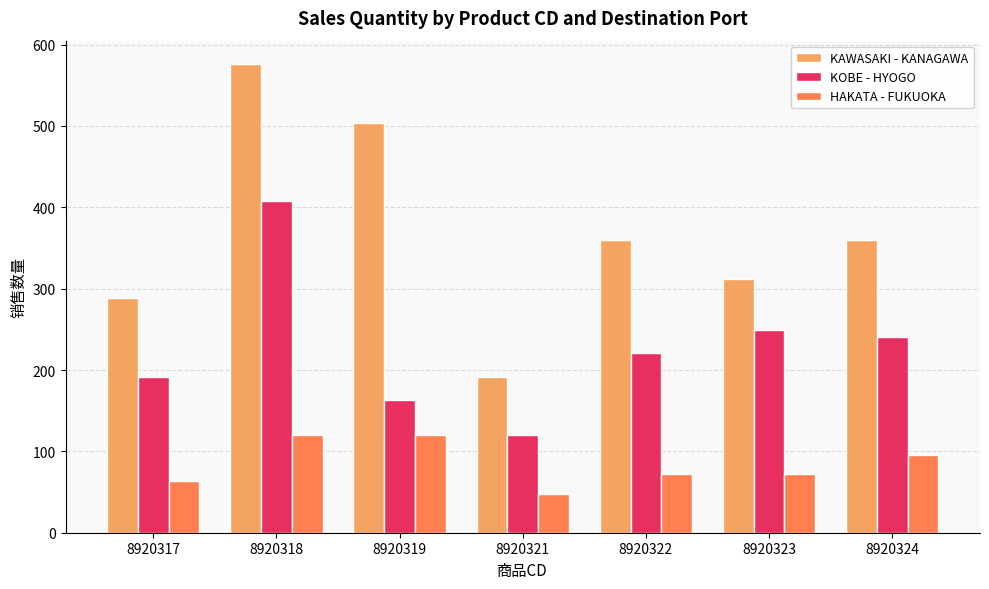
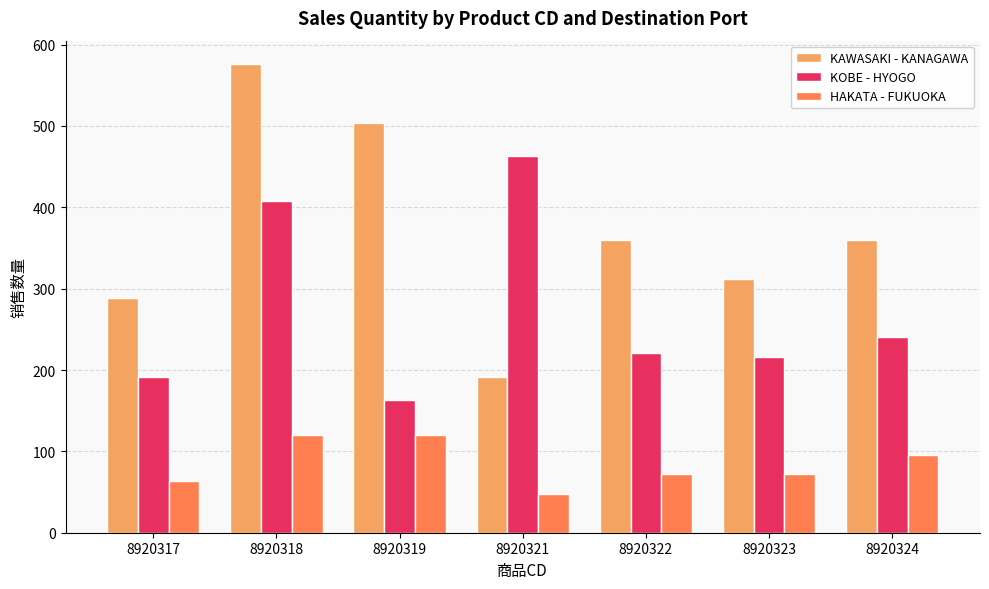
  {
    "KOBE - HYOGO": {
      "8920317": 190,
      "8920318": 410,
      "8920319": 160,
-     "8920321": 120,
+     "8920321": 460,
      "8920322": 220,
-     "8920323": 250,
+     "8920323": 220,
      "8920324": 240
    }
  }
